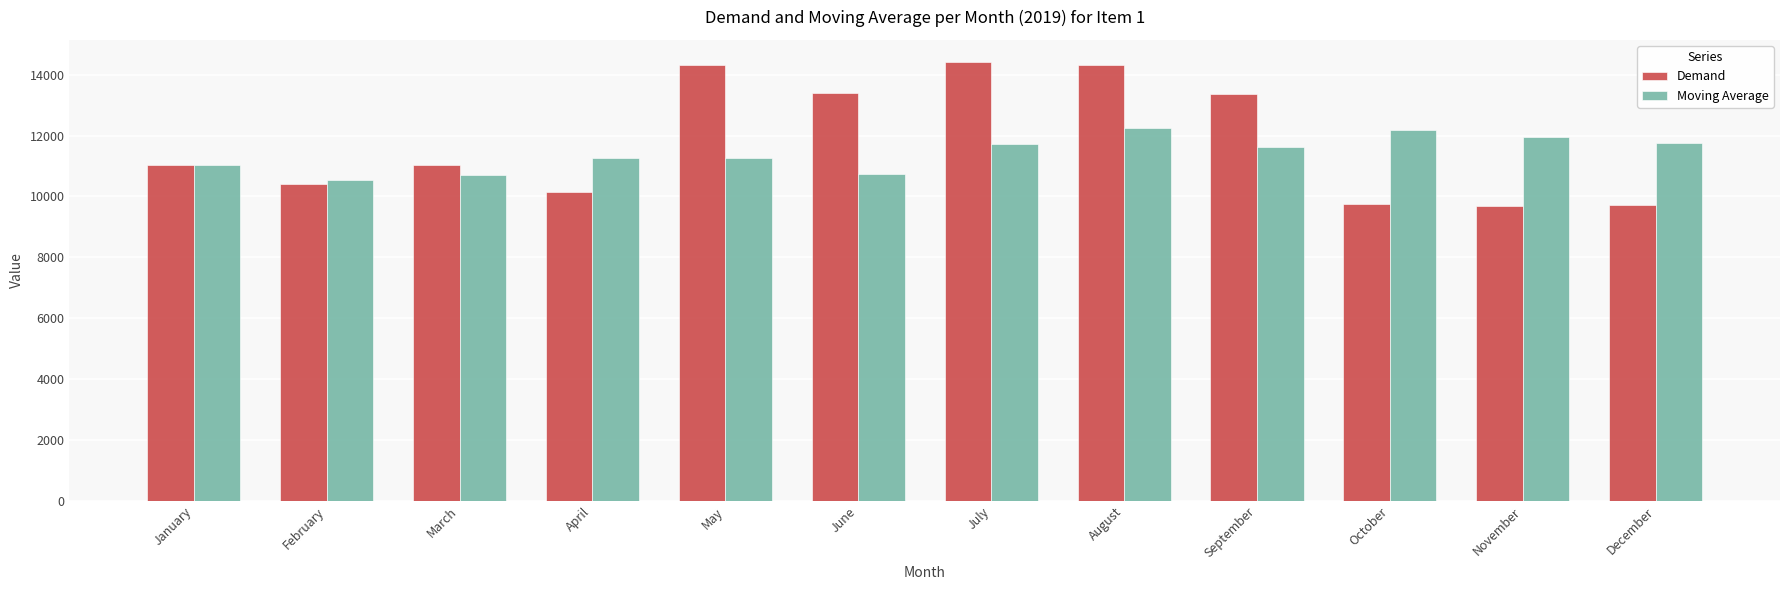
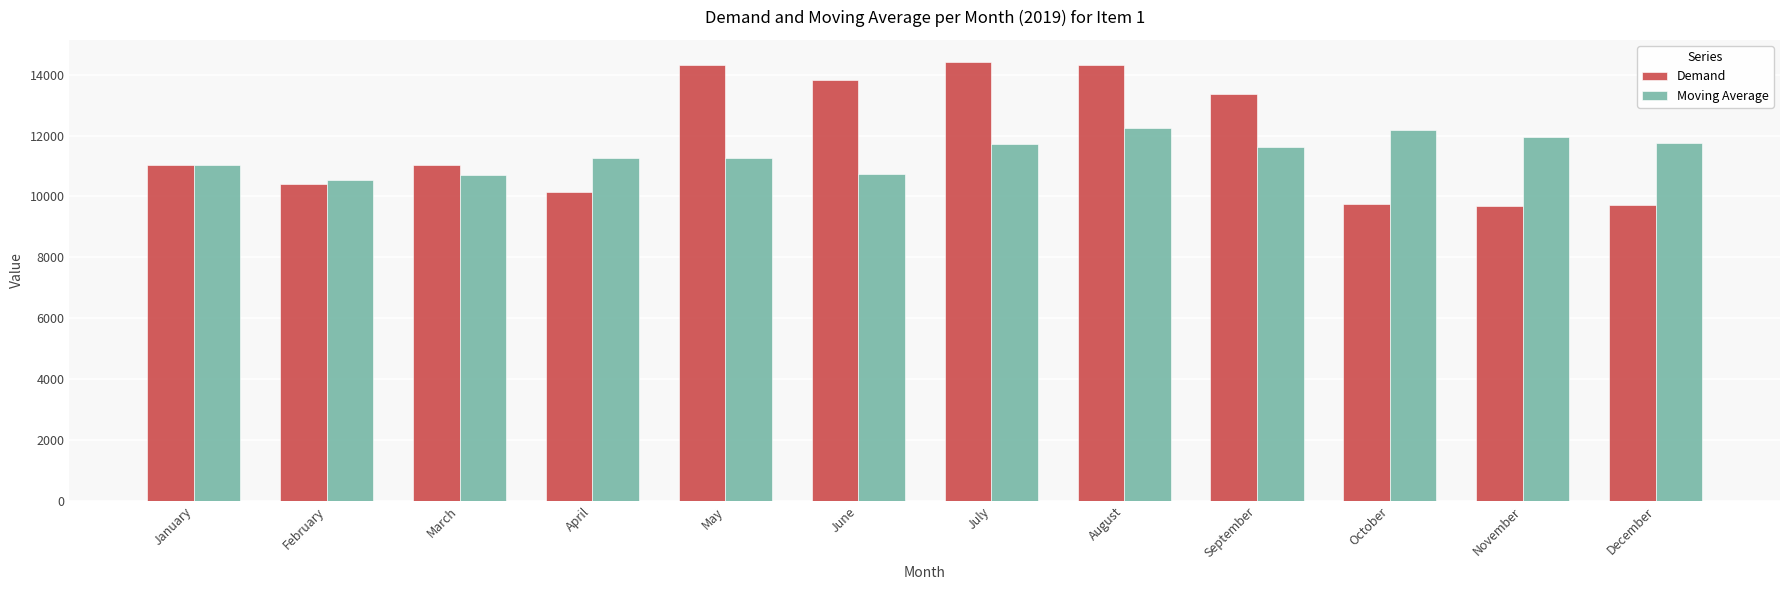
  {
    "Demand": {
      "January": 11000,
      "February": 10400,
      "March": 11000,
      "April": 10100,
      "May": 14300,
-     "June": 13400,
+     "June": 13800,
      "July": 14400,
      "August": 14300,
      "September": 13400,
      "October": 9800,
      "November": 9700,
      "December": 9700
    },
    "Moving Average": {
      "January": 11000,
      "February": 10500,
      "March": 10700,
      "April": 11300,
      "May": 11200,
      "June": 10700,
      "July": 11700,
      "August": 12300,
      "September": 11600,
      "October": 12200,
      "November": 11900,
      "December": 11800
    }
  }
